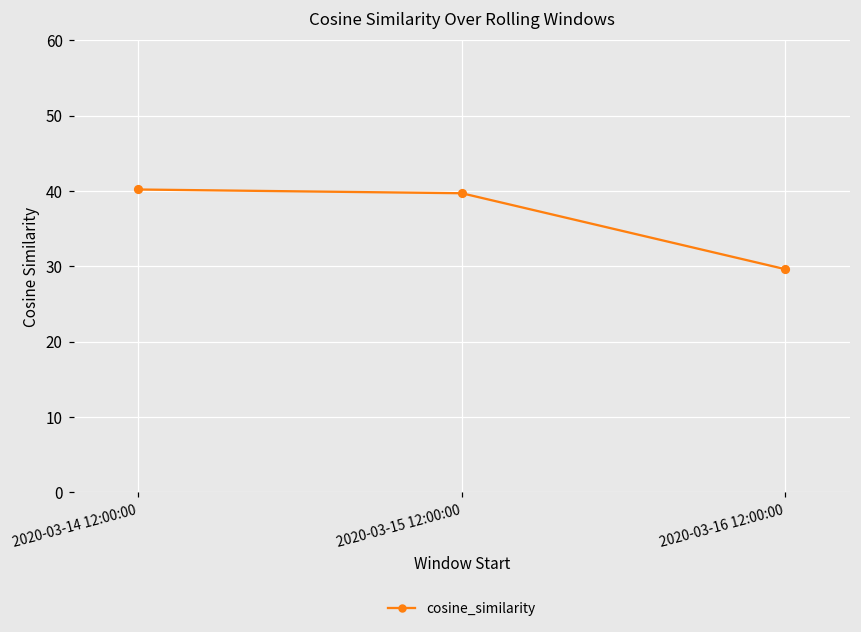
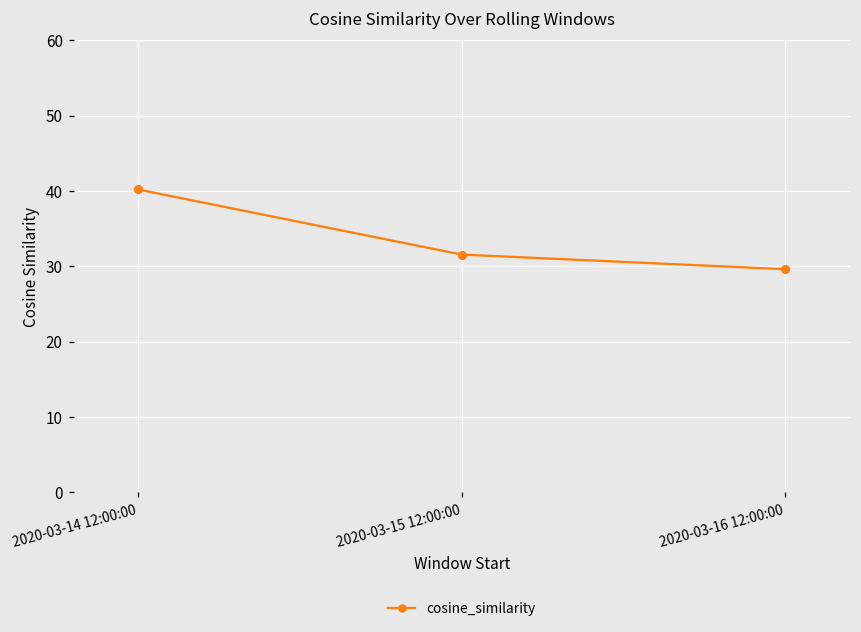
  {
    "2020-03-14 12:00:00": 40,
-   "2020-03-15 12:00:00": 40,
+   "2020-03-15 12:00:00": 32,
    "2020-03-16 12:00:00": 30
  }
